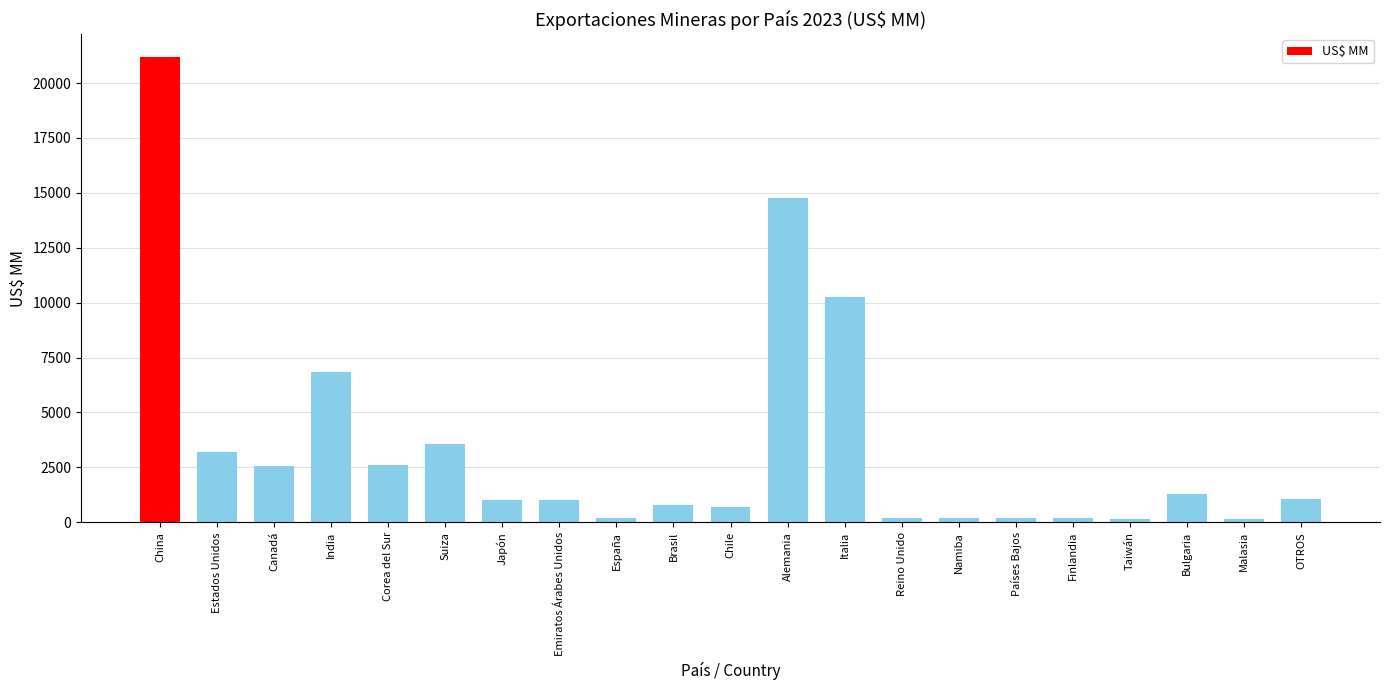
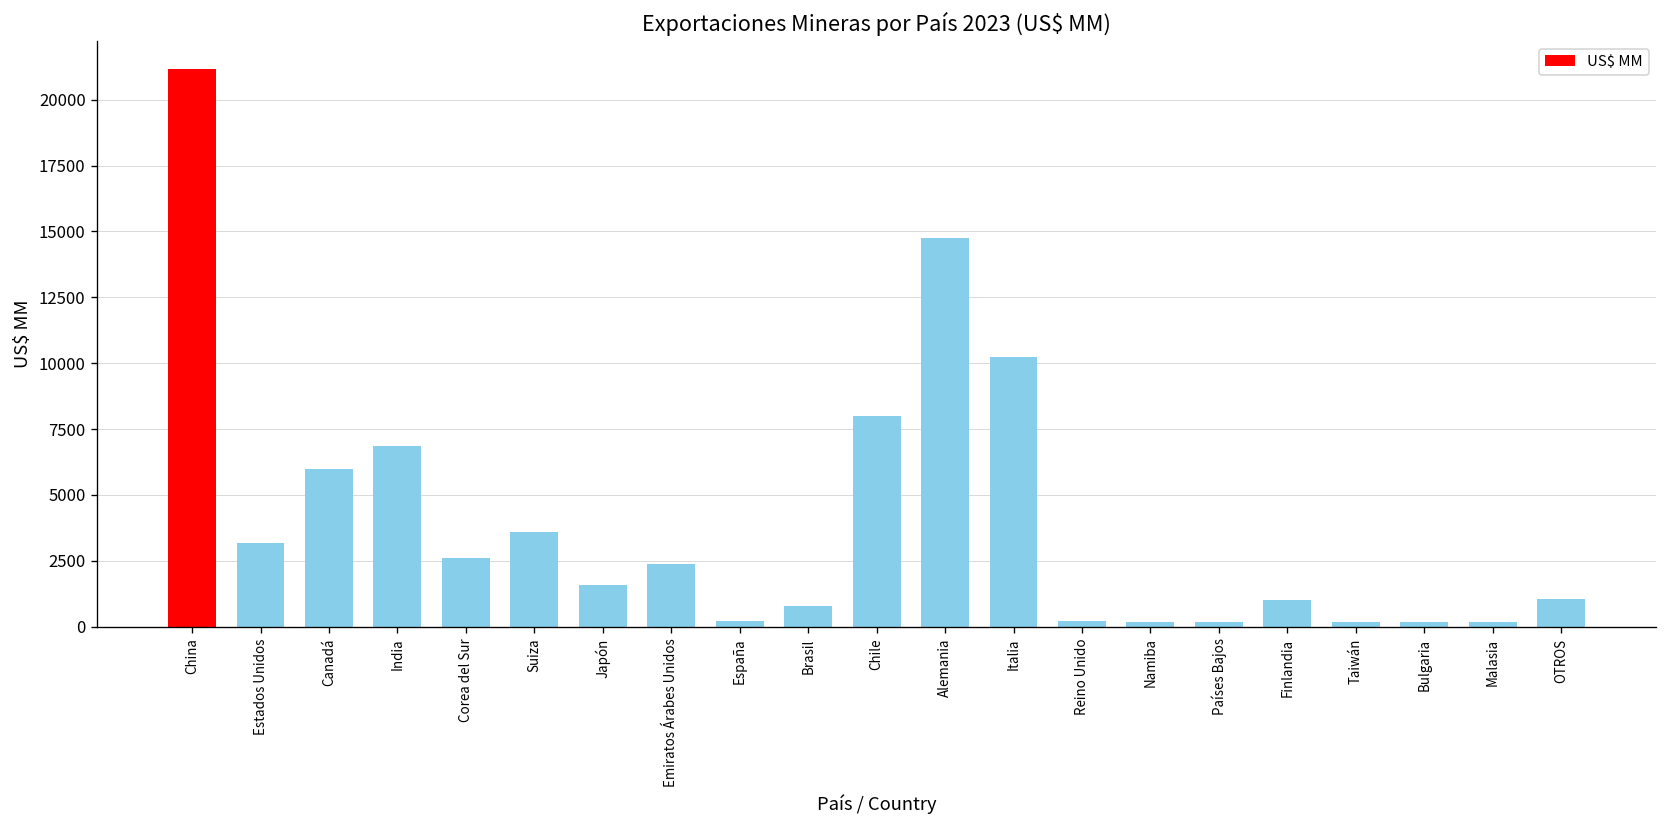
  {
    "China": 21200,
    "Estados Unidos": 3200,
-   "Canadá": 2600,
+   "Canadá": 6000,
    "India": 6900,
    "Corea del Sur": 2600,
    "Suiza": 3600,
-   "Japón": 1000,
-   "Emiratos Árabes Unidos": 1000,
+   "Japón": 1600,
+   "Emiratos Árabes Unidos": 2400,
    "España": 200,
    "Brasil": 800,
-   "Chile": 700,
+   "Chile": 8000,
    "Alemania": 14800,
    "Italia": 10200,
    "Reino Unido": 200,
    "Namiba": 200,
    "Países Bajos": 200,
-   "Finlandia": 200,
+   "Finlandia": 1000,
    "Taiwán": 200,
-   "Bulgaria": 1300,
+   "Bulgaria": 200,
    "Malasia": 200,
    "OTROS": 1100
  }
